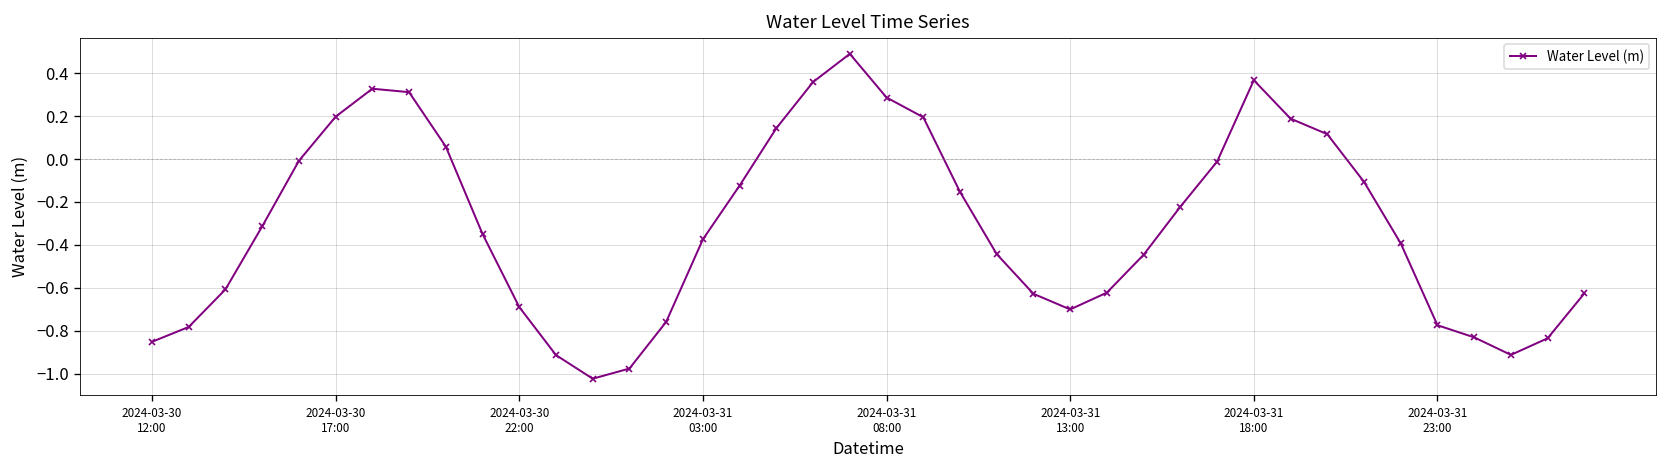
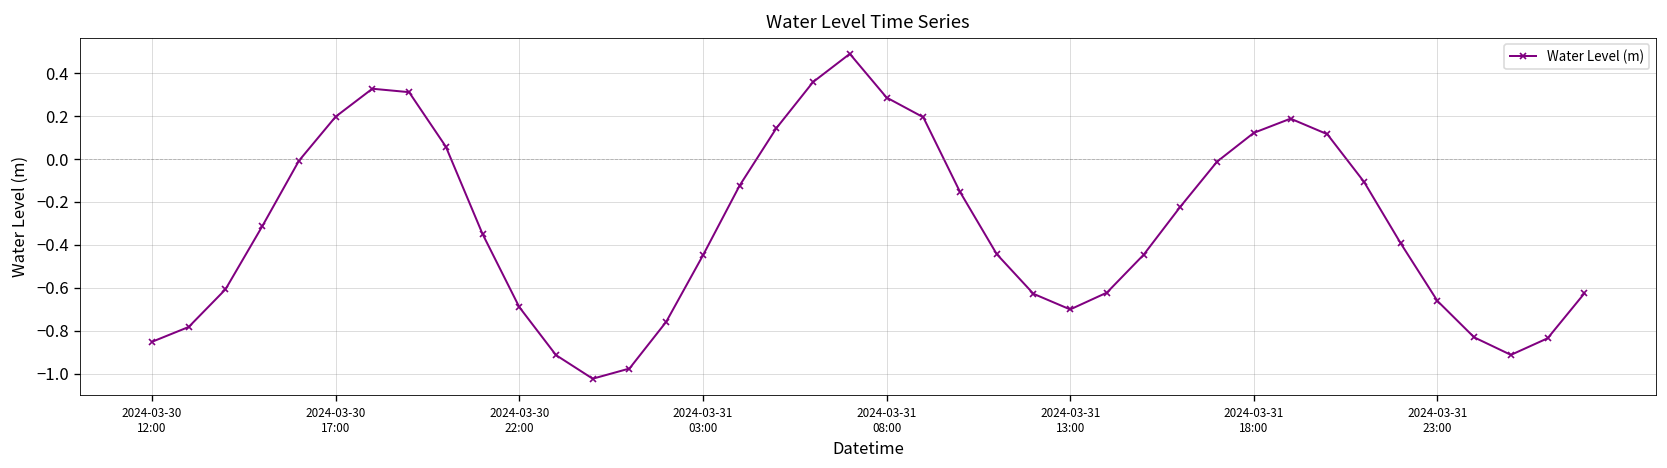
  {
    "2024-03-30 12:00": -0.85,
    "2024-03-30 17:00": 0.20,
    "2024-03-30 22:00": -0.69,
-   "2024-03-31 03:00": -0.37,
+   "2024-03-31 03:00": -0.45,
    "2024-03-31 08:00": 0.29,
    "2024-03-31 13:00": -0.70,
-   "2024-03-31 18:00": 0.37,
-   "2024-03-31 23:00": -0.77
+   "2024-03-31 18:00": 0.12,
+   "2024-03-31 23:00": -0.66
  }
